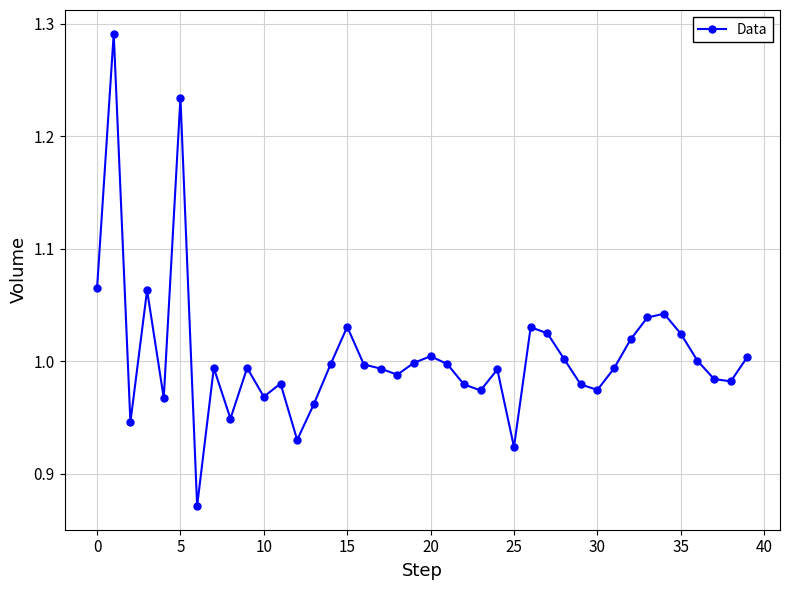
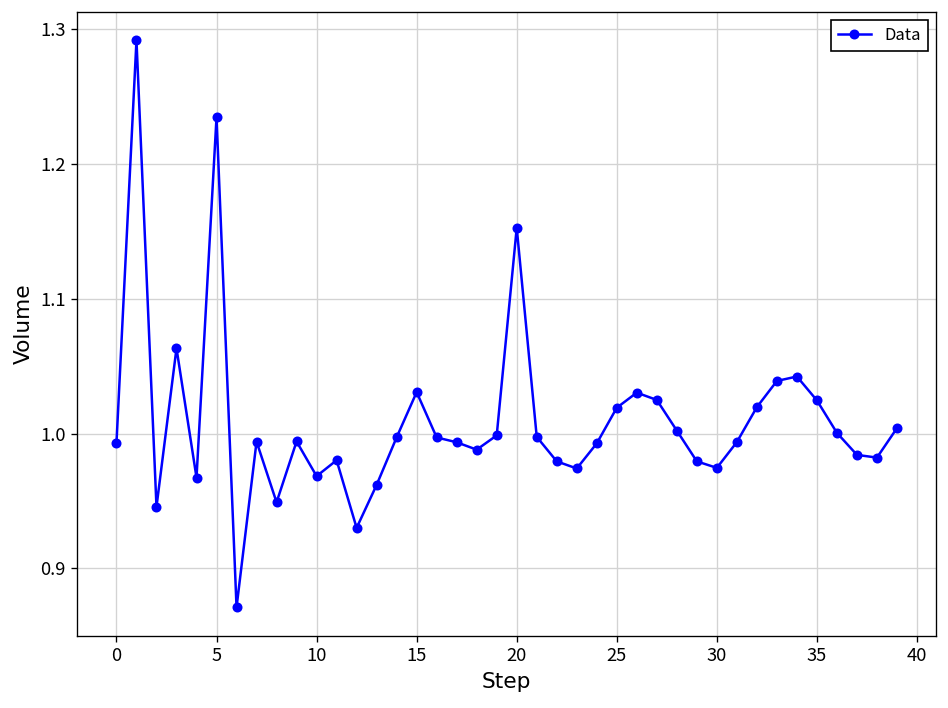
  {
-   "0": 1.065,
+   "0": 0.993,
    "5": 1.234,
    "10": 0.968,
    "15": 1.031,
-   "20": 1.004,
-   "25": 0.924,
+   "20": 1.152,
+   "25": 1.019,
    "30": 0.975,
    "35": 1.025
  }
